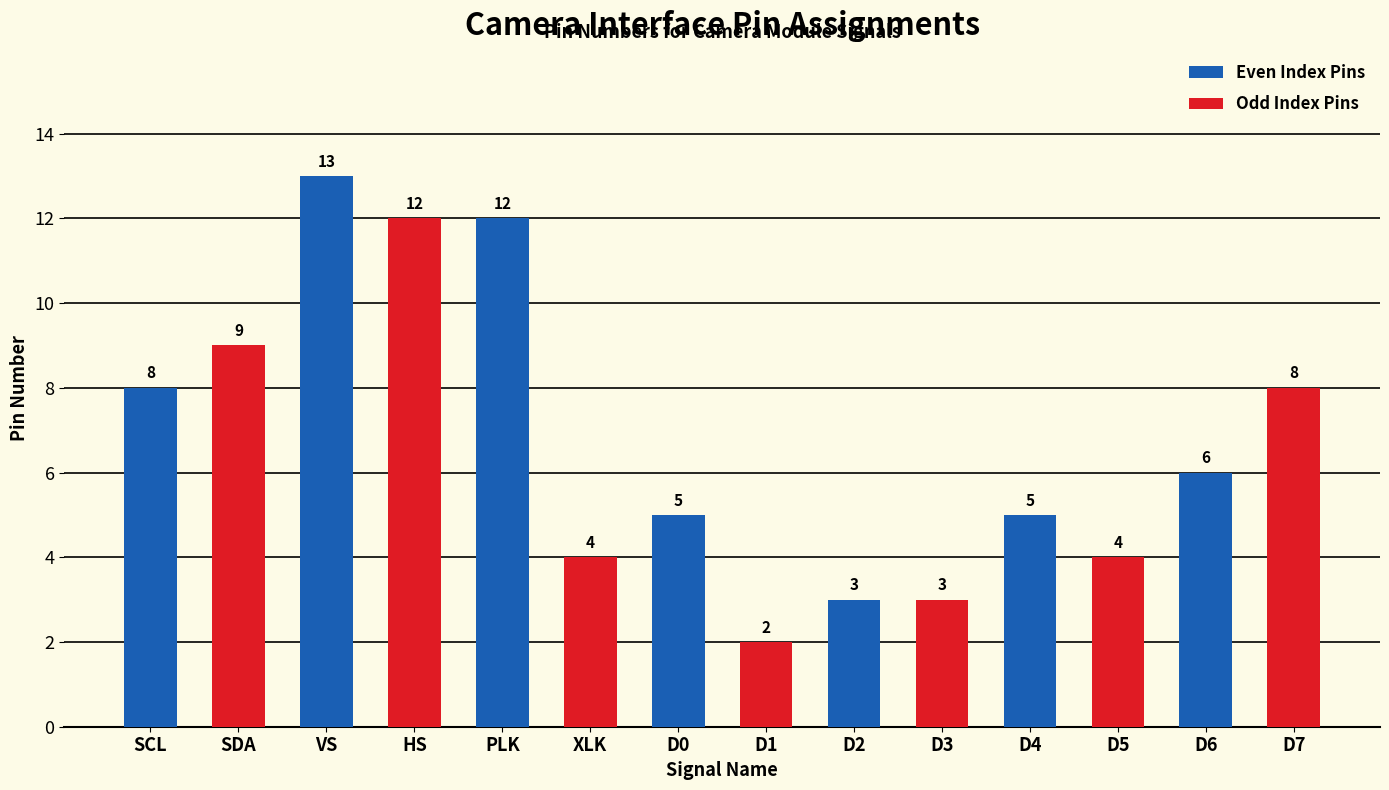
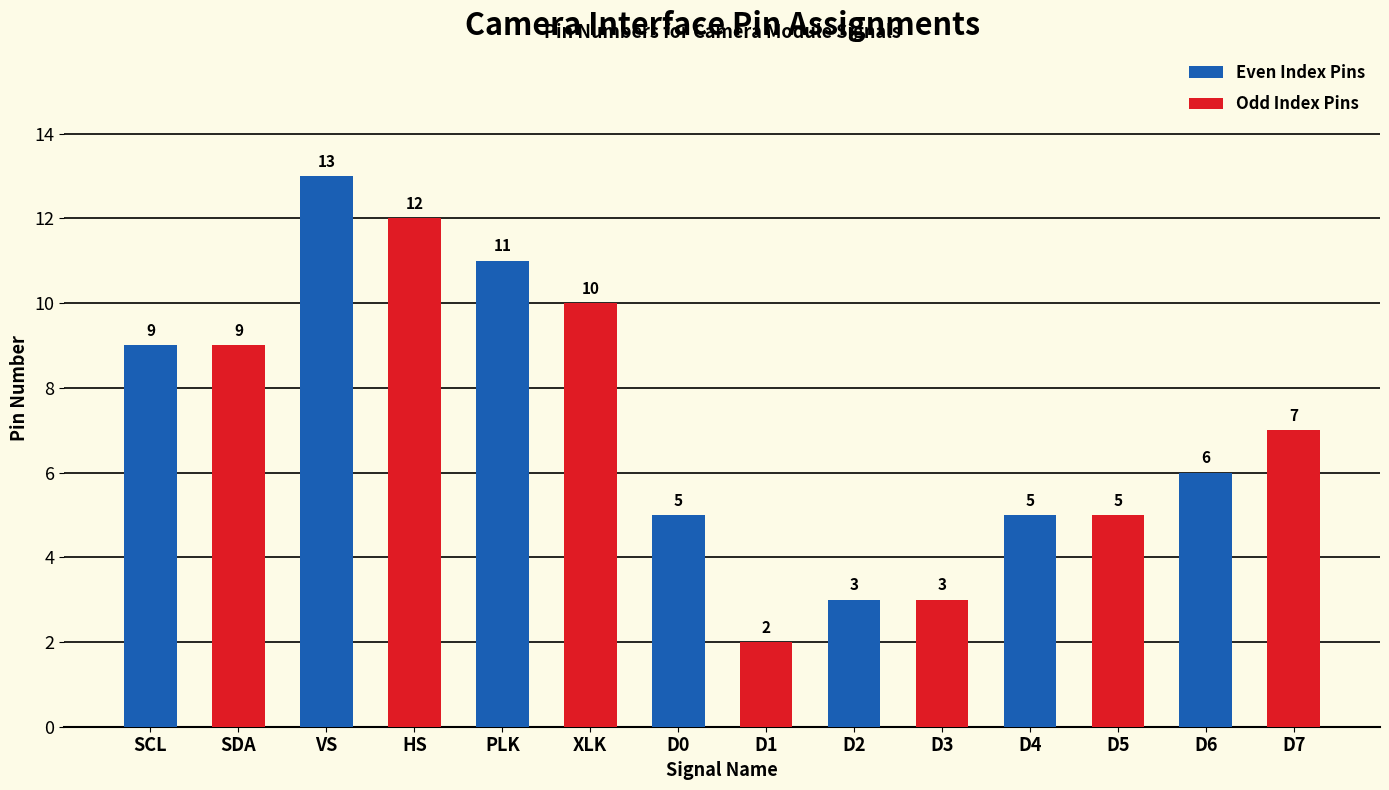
  {
    "Even Index Pins": {
-     "SCL": 8,
+     "SCL": 9,
      "VS": 13,
-     "PLK": 12,
+     "PLK": 11,
      "D0": 5,
      "D2": 3,
      "D4": 5,
      "D6": 6
    },
    "Odd Index Pins": {
      "SDA": 9,
      "HS": 12,
-     "XLK": 4,
+     "XLK": 10,
      "D1": 2,
      "D3": 3,
-     "D5": 4,
-     "D7": 8
+     "D5": 5,
+     "D7": 7
    }
  }
